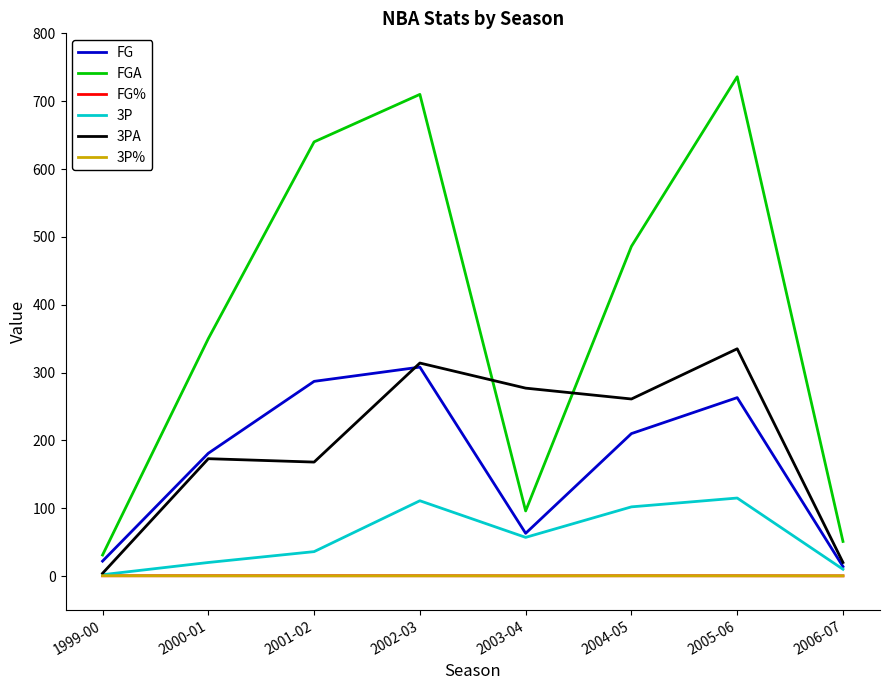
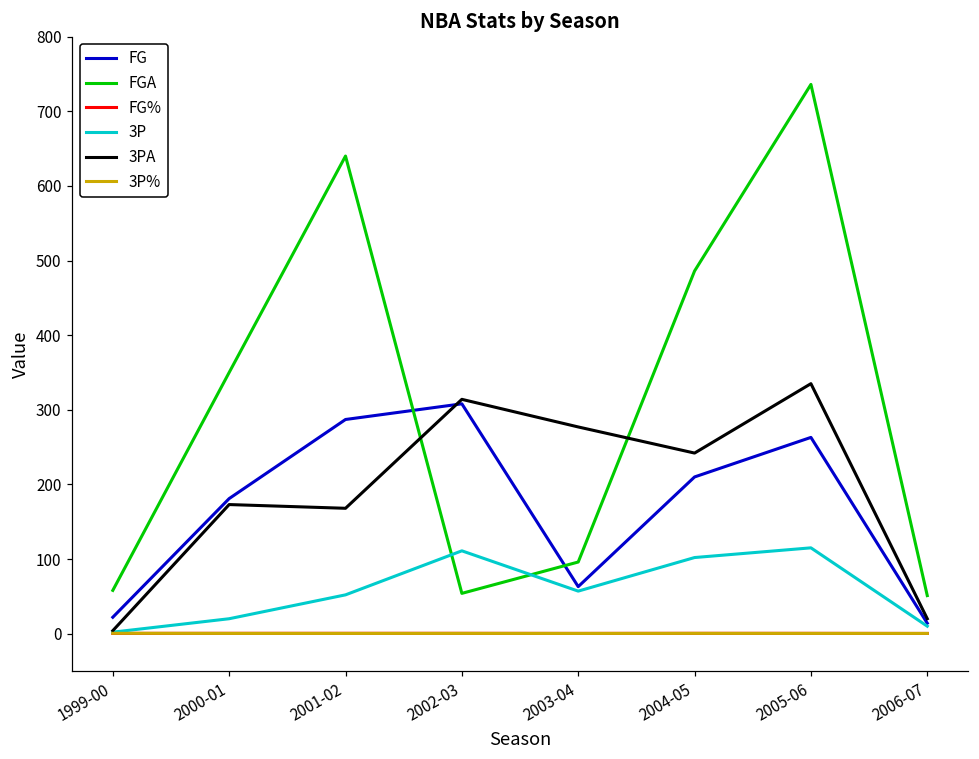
  {
    "FG": {
      "1999-00": 20,
      "2000-01": 180,
      "2001-02": 290,
      "2002-03": 310,
      "2003-04": 60,
      "2004-05": 210,
      "2005-06": 260,
      "2006-07": 10
    },
    "FGA": {
-     "1999-00": 30,
+     "1999-00": 60,
      "2000-01": 350,
      "2001-02": 640,
-     "2002-03": 710,
+     "2002-03": 50,
      "2003-04": 100,
      "2004-05": 490,
      "2005-06": 740,
      "2006-07": 50
    },
    "3P%": {
      "2000-01": 0,
      "2001-02": 0,
      "2002-03": 0,
      "2003-04": 0,
      "2004-05": 0,
      "2005-06": 0,
      "2006-07": 0
    },
    "3P": {
      "2000-01": 20,
-     "2001-02": 40,
+     "2001-02": 50,
      "2002-03": 110,
      "2003-04": 60,
      "2004-05": 100,
      "2005-06": 120,
      "2006-07": 10
    },
    "3PA": {
      "2000-01": 170,
      "2001-02": 170,
      "2002-03": 310,
      "2003-04": 280,
-     "2004-05": 260,
+     "2004-05": 240,
      "2005-06": 340,
      "2006-07": 20
    }
  }
